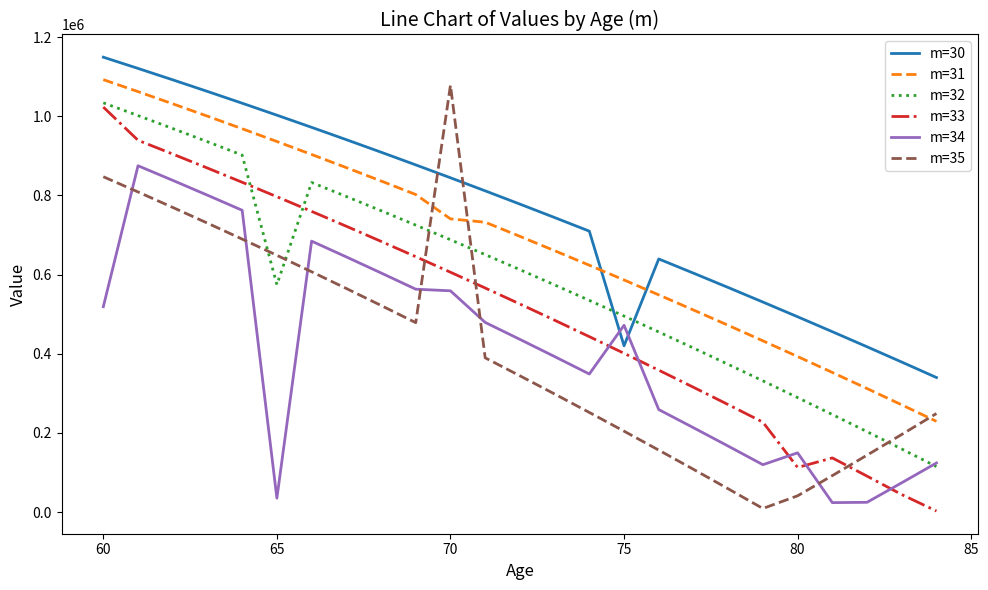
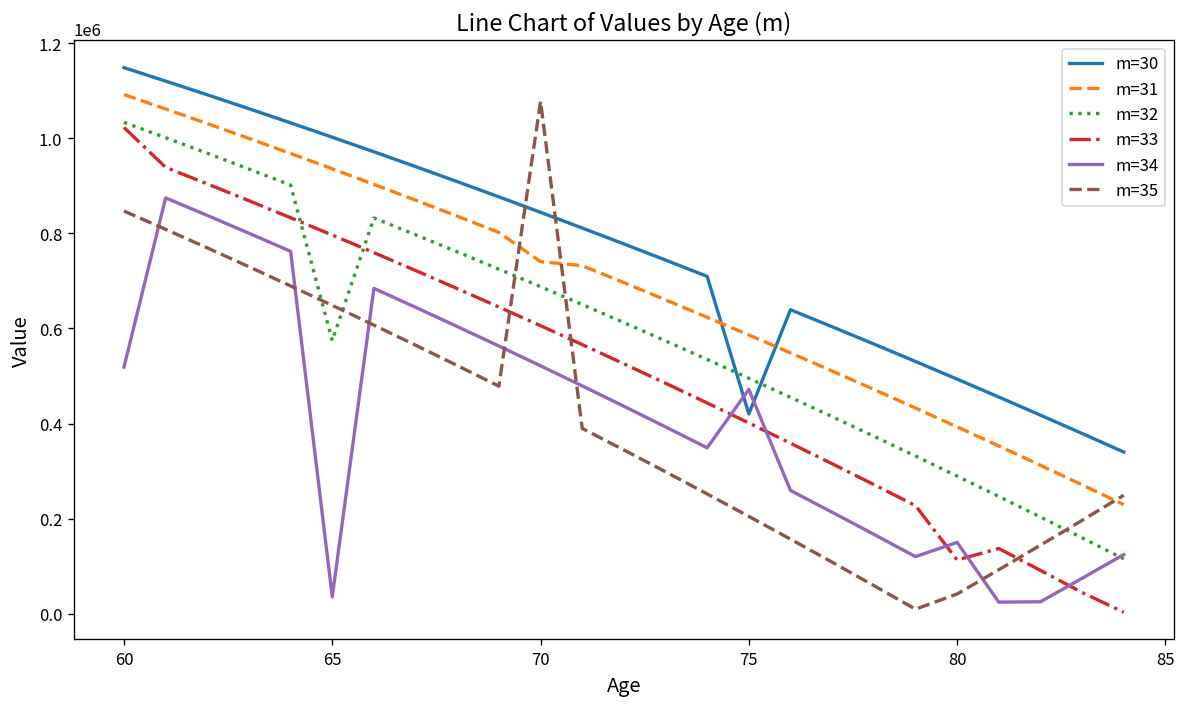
  {
    "m=30": {
      "60": 1150000,
      "65": 1000000,
      "70": 840000,
      "75": 420000,
      "80": 490000
    },
    "m=31": {
      "60": 1090000,
      "65": 940000,
      "70": 740000,
      "75": 590000,
      "80": 390000
    },
    "m=32": {
      "60": 1030000,
      "65": 570000,
      "70": 690000,
      "75": 500000,
      "80": 290000
    },
    "m=33": {
      "60": 1020000,
      "65": 800000,
      "70": 610000,
      "75": 400000,
      "80": 110000
    },
    "m=34": {
      "60": 520000,
      "65": 40000,
-     "70": 560000,
+     "70": 520000,
      "75": 470000,
      "80": 150000
    },
    "m=35": {
      "60": 850000,
      "65": 650000,
      "70": 1080000,
      "75": 200000,
      "80": 40000
    }
  }
